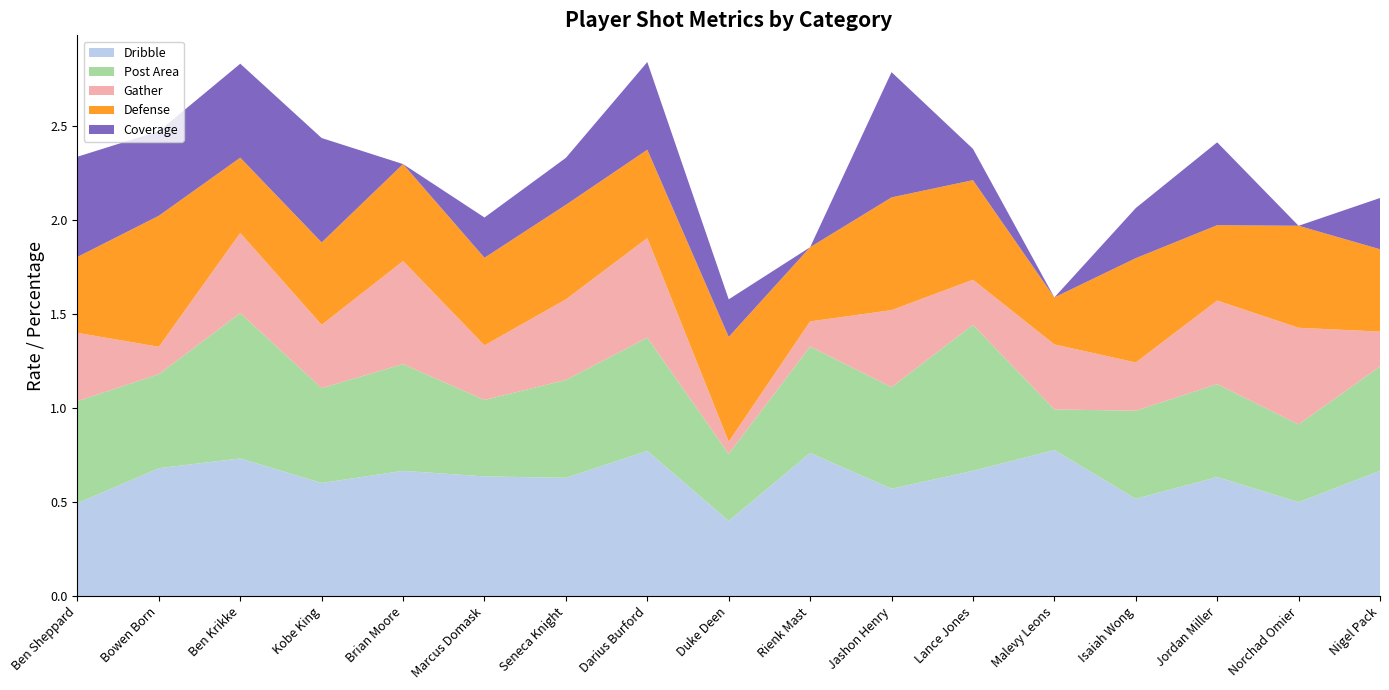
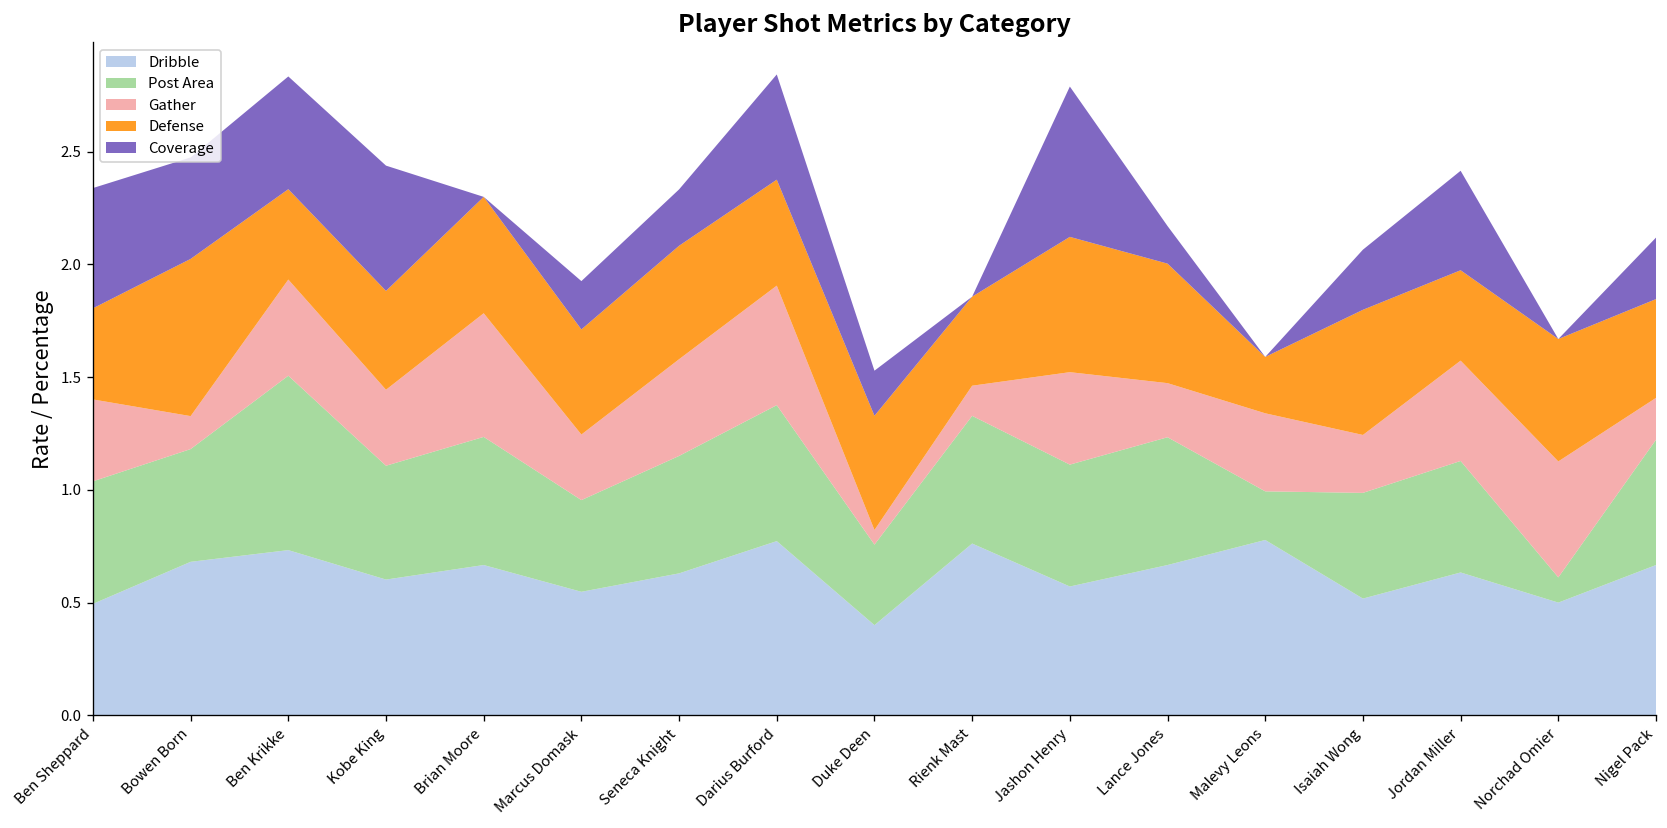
  {
    "Dribble": {
      "Ben Sheppard": 0.49,
      "Bowen Born": 0.68,
      "Ben Krikke": 0.73,
      "Kobe King": 0.60,
      "Brian Moore": 0.67,
-     "Marcus Domask": 0.64,
+     "Marcus Domask": 0.55,
      "Seneca Knight": 0.63,
      "Darius Burford": 0.77,
      "Duke Deen": 0.40,
      "Rienk Mast": 0.76,
      "Jashon Henry": 0.57,
      "Lance Jones": 0.67,
      "Malevy Leons": 0.78,
      "Isaiah Wong": 0.52,
      "Jordan Miller": 0.63,
      "Norchad Omier": 0.50,
      "Nigel Pack": 0.67
    },
    "Post Area": {
      "Ben Sheppard": 0.54,
      "Bowen Born": 0.50,
      "Ben Krikke": 0.77,
      "Kobe King": 0.50,
      "Brian Moore": 0.57,
      "Marcus Domask": 0.41,
      "Seneca Knight": 0.52,
      "Darius Burford": 0.60,
      "Duke Deen": 0.36,
      "Rienk Mast": 0.57,
      "Jashon Henry": 0.54,
-     "Lance Jones": 0.78,
+     "Lance Jones": 0.57,
      "Malevy Leons": 0.22,
      "Isaiah Wong": 0.47,
      "Jordan Miller": 0.49,
-     "Norchad Omier": 0.41,
+     "Norchad Omier": 0.11,
      "Nigel Pack": 0.56
    },
    "Gather": {
      "Ben Sheppard": 0.36,
      "Bowen Born": 0.15,
      "Ben Krikke": 0.43,
      "Kobe King": 0.34,
      "Brian Moore": 0.55,
      "Marcus Domask": 0.29,
      "Seneca Knight": 0.43,
      "Darius Burford": 0.53,
      "Duke Deen": 0.06,
      "Rienk Mast": 0.13,
      "Jashon Henry": 0.41,
      "Lance Jones": 0.24,
      "Malevy Leons": 0.35,
      "Isaiah Wong": 0.26,
      "Jordan Miller": 0.44,
      "Norchad Omier": 0.51,
      "Nigel Pack": 0.19
    },
    "Defense": {
      "Ben Sheppard": 0.40,
      "Bowen Born": 0.70,
      "Ben Krikke": 0.40,
      "Kobe King": 0.44,
      "Marcus Domask": 0.47,
      "Seneca Knight": 0.50,
      "Darius Burford": 0.47,
-     "Duke Deen": 0.56,
+     "Duke Deen": 0.51,
      "Jashon Henry": 0.60,
      "Lance Jones": 0.53,
      "Isaiah Wong": 0.56,
      "Jordan Miller": 0.40,
      "Nigel Pack": 0.44
    },
    "Coverage": {
      "Ben Sheppard": 0.53,
      "Ben Krikke": 0.50,
      "Kobe King": 0.56,
      "Marcus Domask": 0.21,
      "Seneca Knight": 0.25,
      "Darius Burford": 0.47,
      "Duke Deen": 0.20,
      "Jashon Henry": 0.67,
      "Lance Jones": 0.17,
      "Isaiah Wong": 0.27,
      "Jordan Miller": 0.44,
      "Nigel Pack": 0.27
    }
  }
